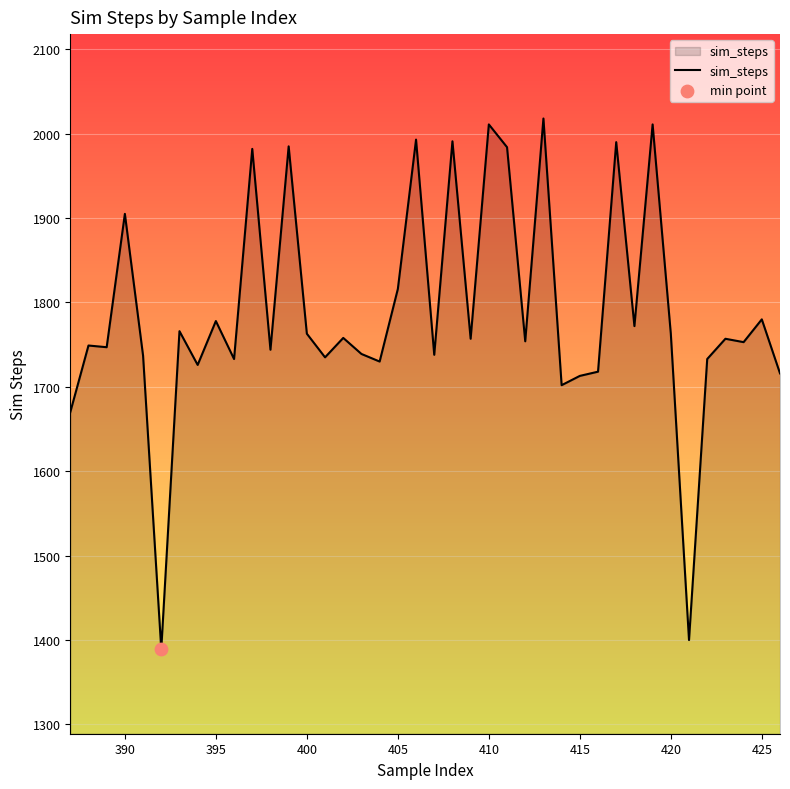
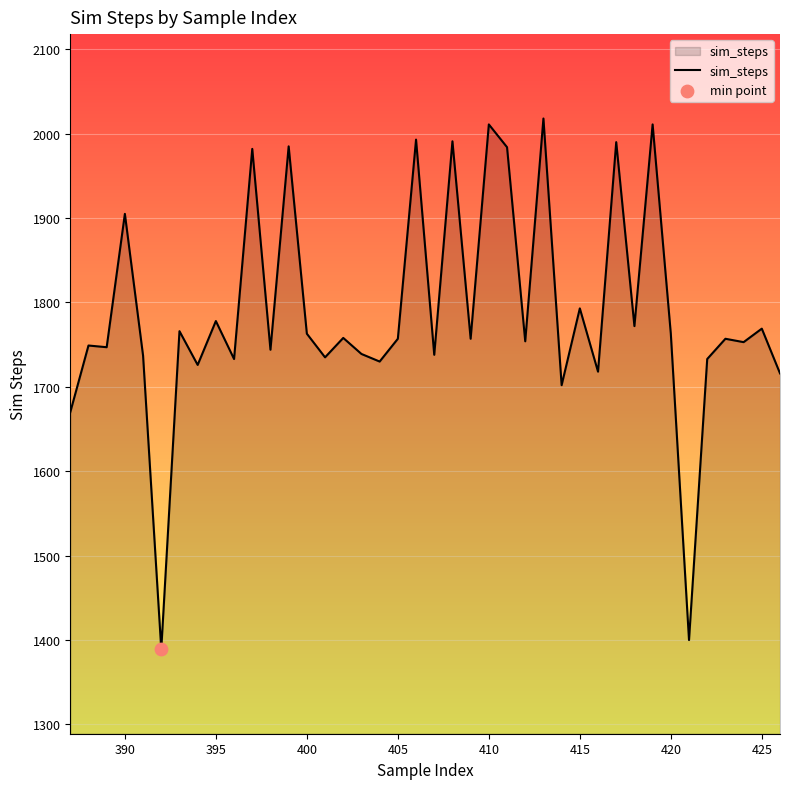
  {
    "sim_steps": {
      "390": 1910,
      "395": 1780,
      "400": 1760,
-     "405": 1820,
+     "405": 1760,
      "410": 2010,
-     "415": 1710,
+     "415": 1790,
      "420": 1760,
-     "425": 1780
+     "425": 1770
    }
  }
